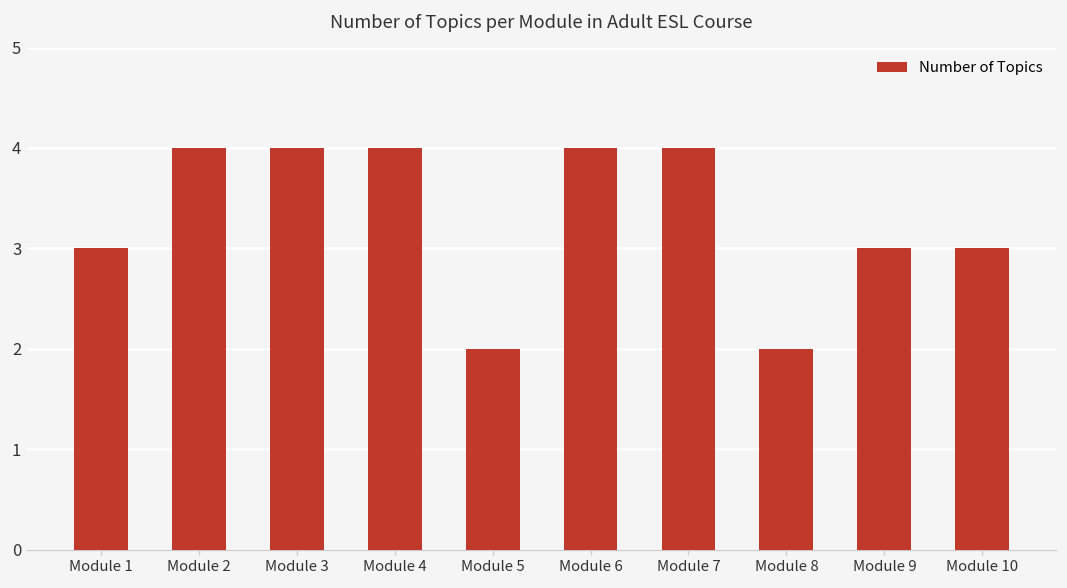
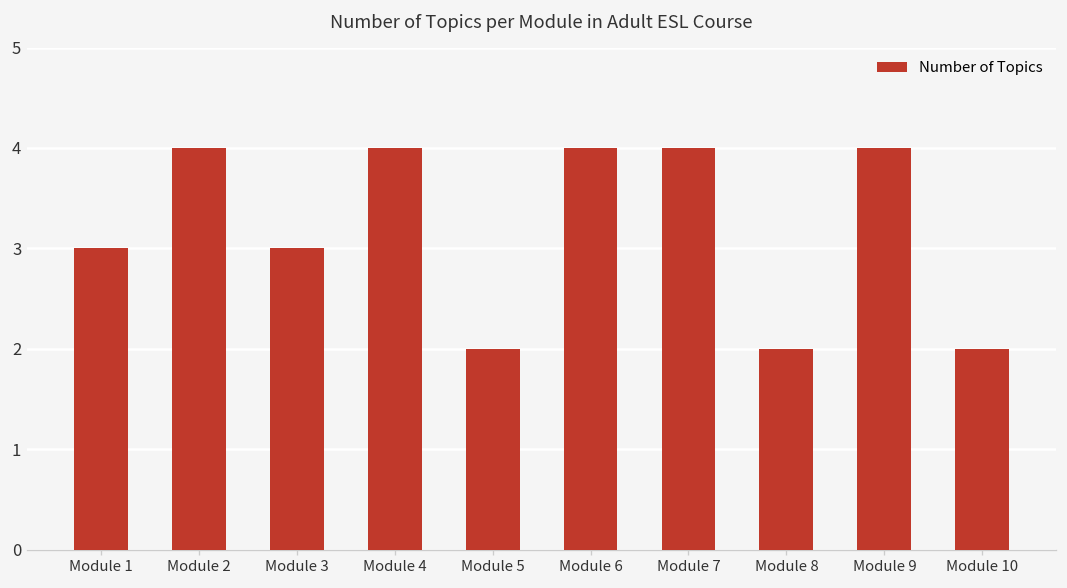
  {
    "Module 1": 3,
    "Module 2": 4,
-   "Module 3": 4,
+   "Module 3": 3,
    "Module 4": 4,
    "Module 5": 2,
    "Module 6": 4,
    "Module 7": 4,
    "Module 8": 2,
-   "Module 9": 3,
-   "Module 10": 3
+   "Module 9": 4,
+   "Module 10": 2
  }
